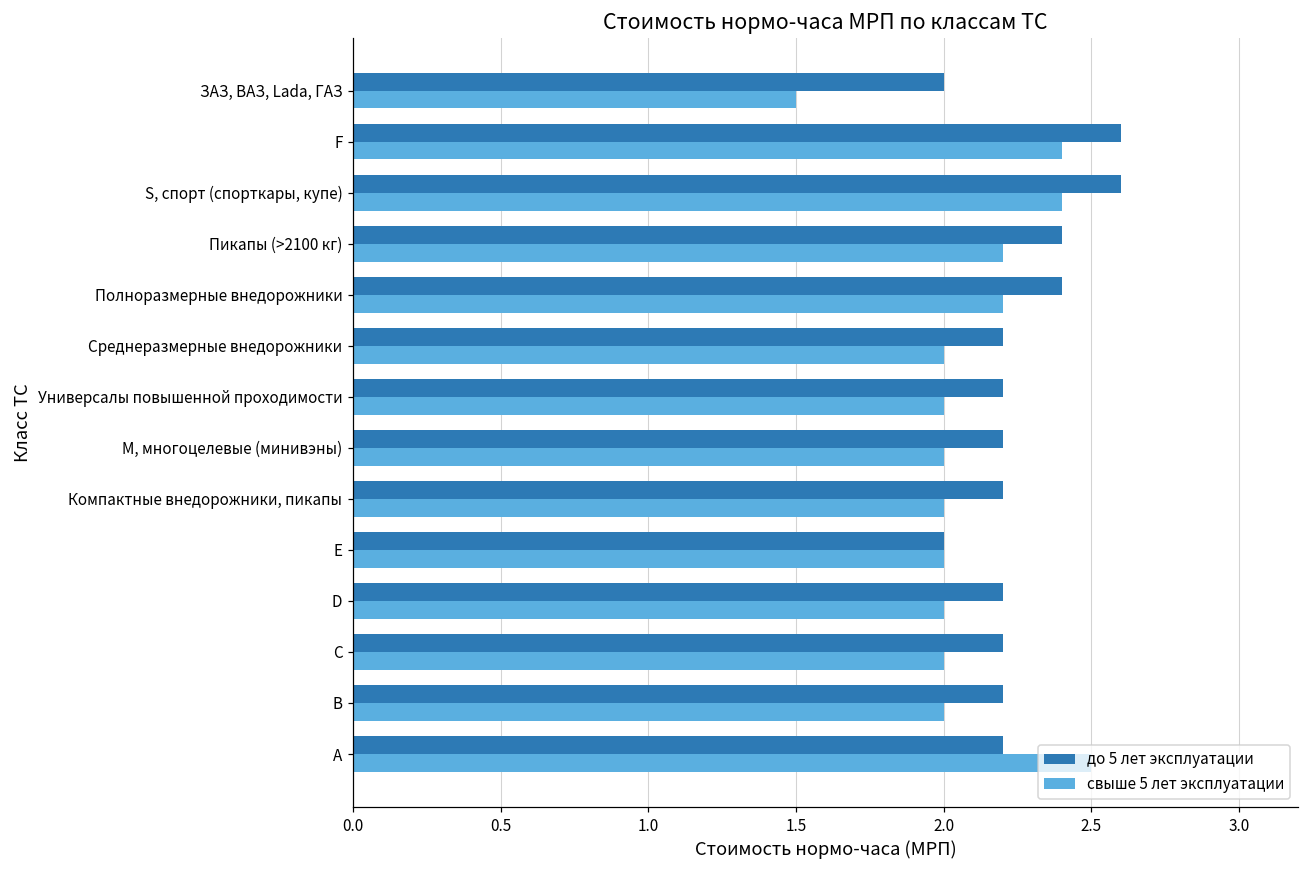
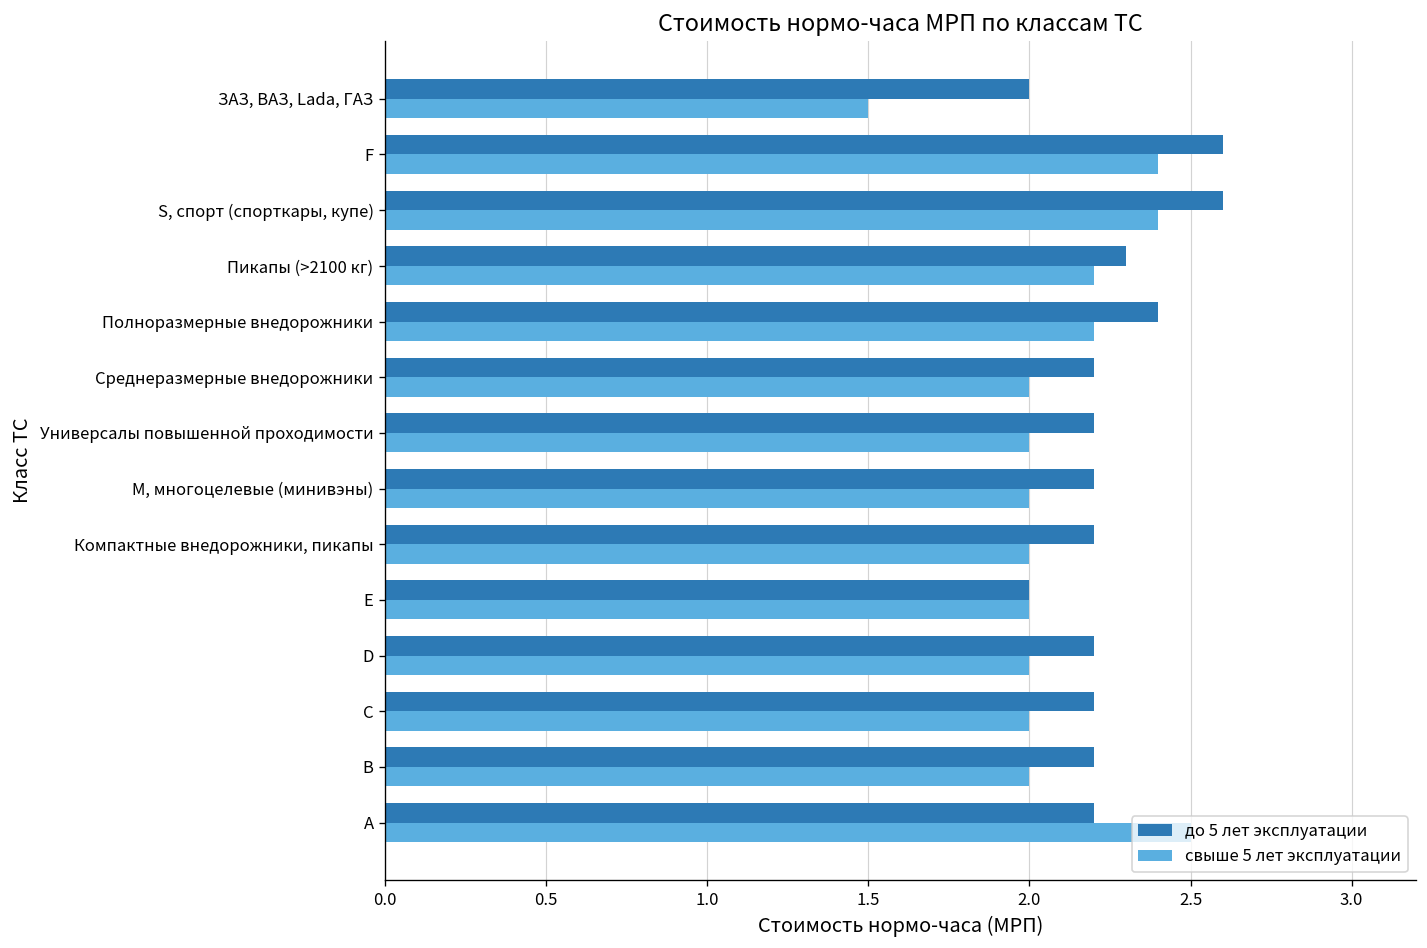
  {
    "до 5 лет эксплуатации": {
      "ЗАЗ, ВАЗ, Lada, ГАЗ": 2.0,
      "F": 2.6,
      "S, спорт (спорткары, купе)": 2.6,
-     "Пикапы (>2100 кг)": 2.4,
+     "Пикапы (>2100 кг)": 2.3,
      "Полноразмерные внедорожники": 2.4,
      "Среднеразмерные внедорожники": 2.2,
      "Универсалы повышенной проходимости": 2.2,
      "M, многоцелевые (минивэны)": 2.2,
      "Компактные внедорожники, пикапы": 2.2,
      "E": 2.0,
      "D": 2.2,
      "C": 2.2,
      "B": 2.2,
      "A": 2.2
    },
    "свыше 5 лет эксплуатации": {
      "ЗАЗ, ВАЗ, Lada, ГАЗ": 1.5,
      "F": 2.4,
      "S, спорт (спорткары, купе)": 2.4,
      "Пикапы (>2100 кг)": 2.2,
      "Полноразмерные внедорожники": 2.2,
      "Среднеразмерные внедорожники": 2.0,
      "Универсалы повышенной проходимости": 2.0,
      "M, многоцелевые (минивэны)": 2.0,
      "Компактные внедорожники, пикапы": 2.0,
      "E": 2.0,
      "D": 2.0,
      "C": 2.0,
      "B": 2.0
    }
  }
